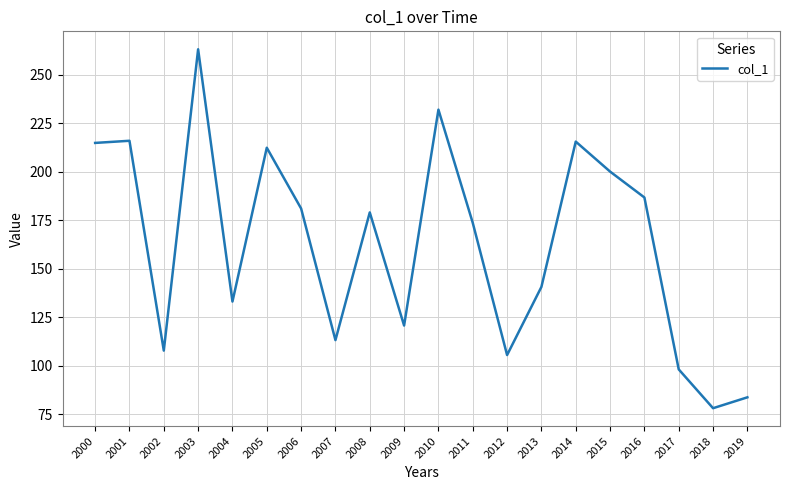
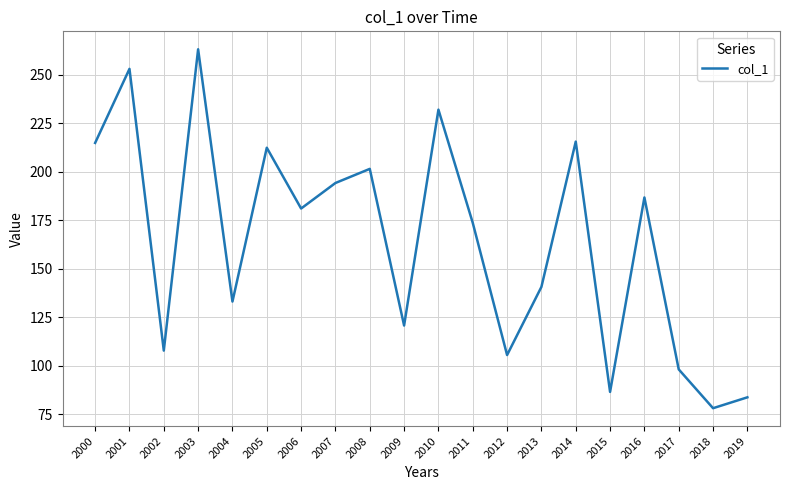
  {
    "2000": 215,
-   "2001": 216,
+   "2001": 253,
    "2002": 108,
    "2003": 263,
    "2004": 133,
    "2005": 212,
    "2006": 181,
-   "2007": 113,
-   "2008": 179,
+   "2007": 194,
+   "2008": 201,
    "2009": 121,
    "2010": 232,
    "2011": 174,
    "2012": 105,
    "2013": 141,
    "2014": 215,
-   "2015": 200,
+   "2015": 86,
    "2016": 187,
    "2017": 98,
    "2018": 78,
    "2019": 84
  }
